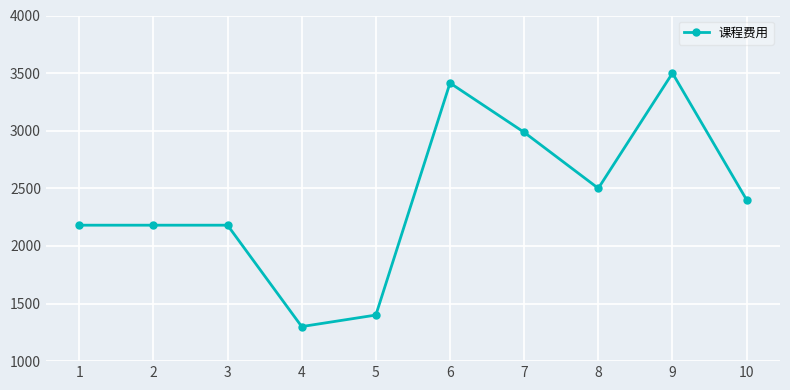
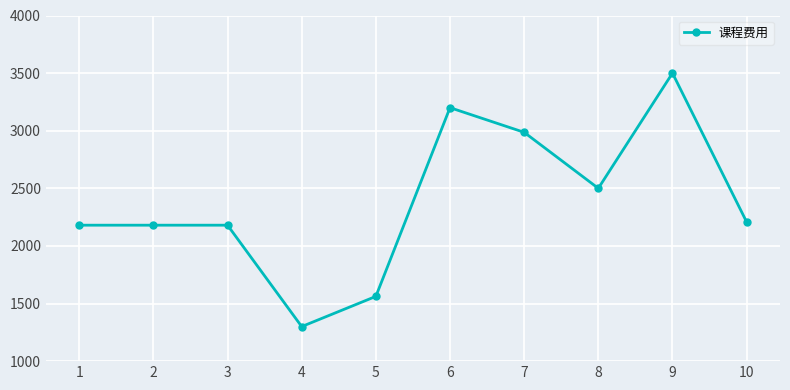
  {
    "1": 2180,
    "2": 2180,
    "3": 2180,
    "4": 1300,
-   "5": 1400,
-   "6": 3410,
+   "5": 1560,
+   "6": 3200,
    "7": 2990,
    "8": 2500,
    "9": 3500,
-   "10": 2400
+   "10": 2210
  }
